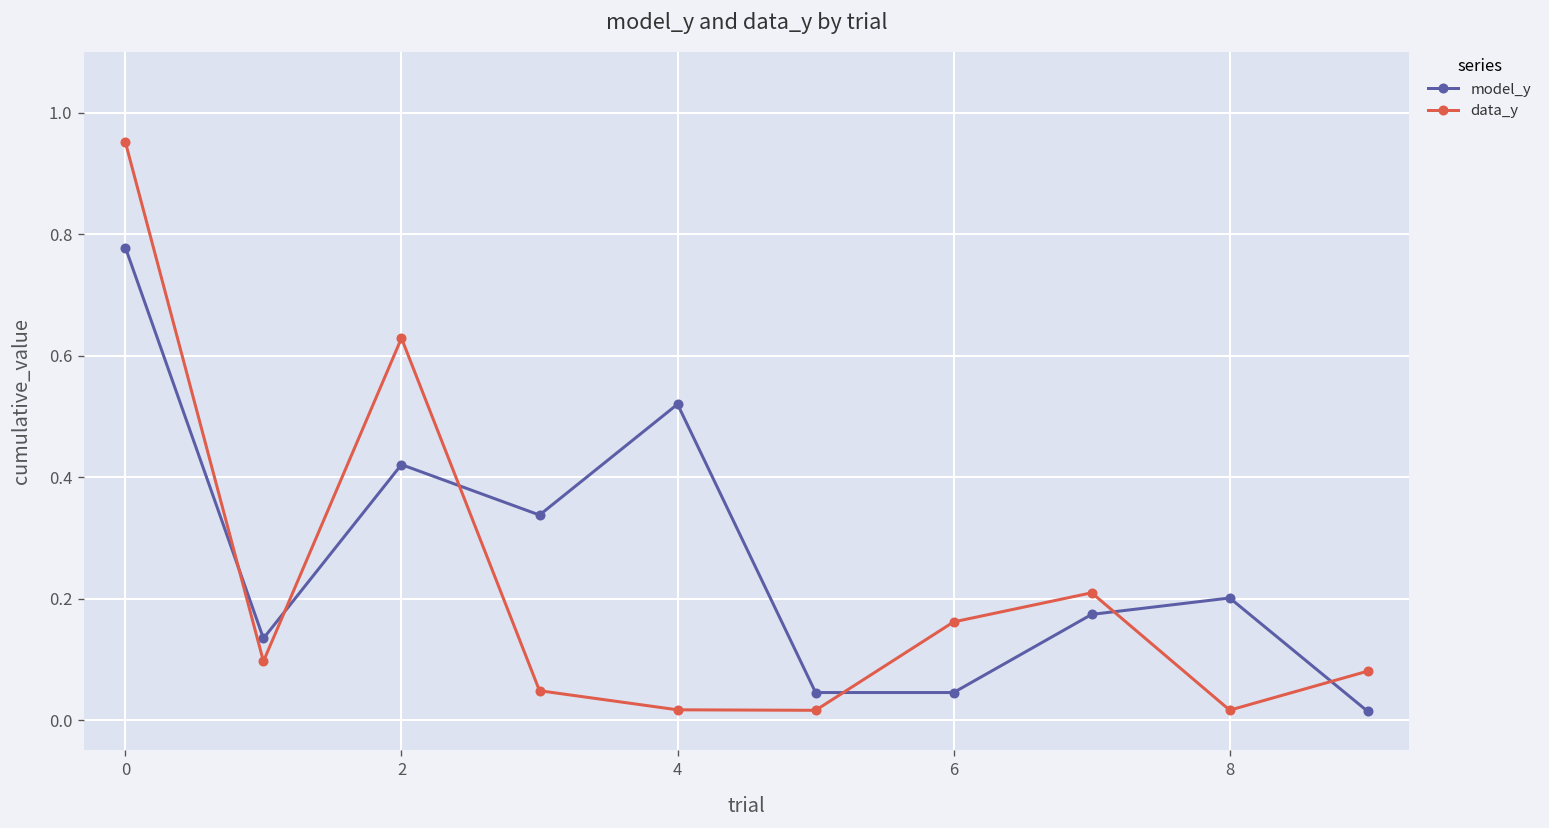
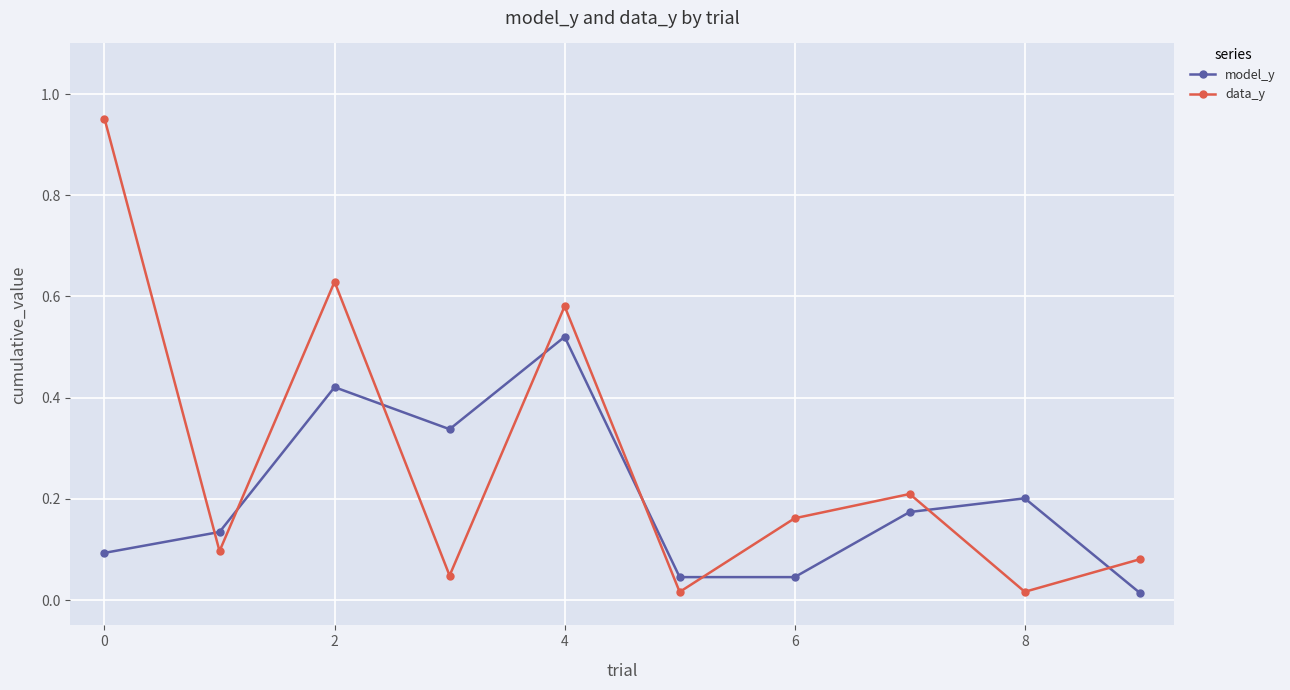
  {
    "model_y": {
-     "0": 0.78,
+     "0": 0.09,
      "2": 0.42,
      "4": 0.52,
      "6": 0.05,
      "8": 0.20
    },
    "data_y": {
      "0": 0.95,
      "2": 0.63,
-     "4": 0.02,
+     "4": 0.58,
      "6": 0.16,
      "8": 0.02
    }
  }
